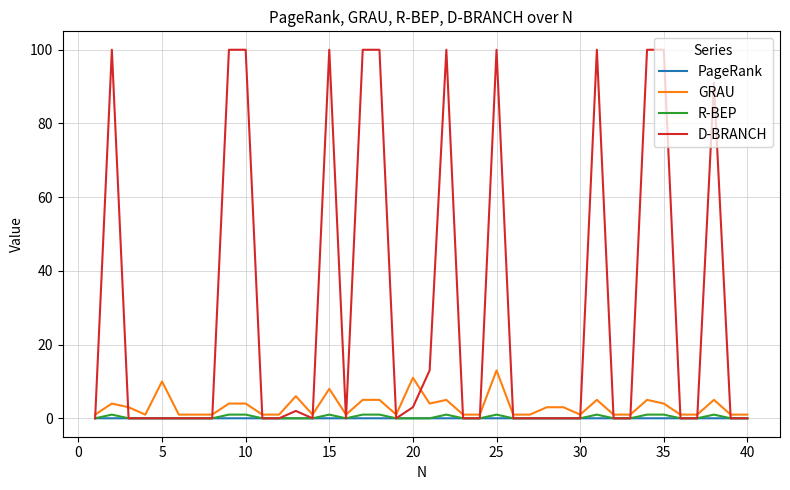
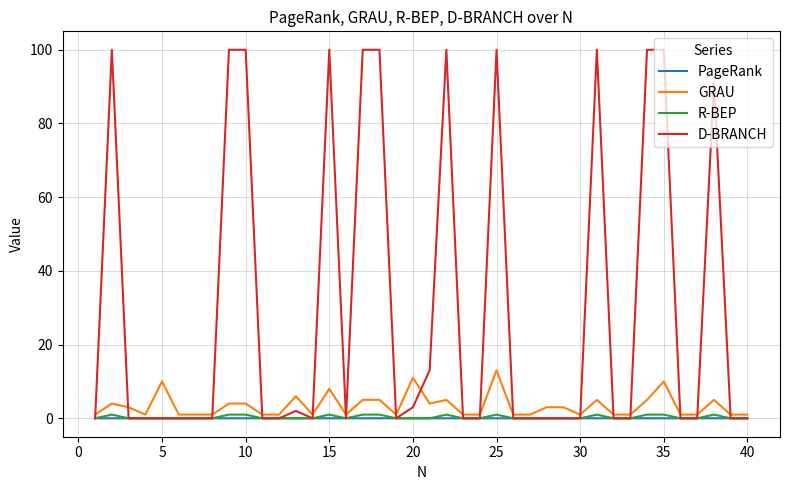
  {
    "PageRank": {
      "10": 0,
      "15": 0,
      "25": 0,
      "35": 0
    },
    "GRAU": {
      "5": 10,
      "10": 4,
      "15": 8,
      "20": 11,
      "25": 13,
      "30": 1,
-     "35": 4,
+     "35": 10,
      "40": 1
    },
    "R-BEP": {
      "10": 1,
      "15": 1,
      "25": 1,
      "35": 1
    },
    "D-BRANCH": {
      "10": 100,
      "15": 100,
      "20": 3,
      "25": 100
    }
  }
